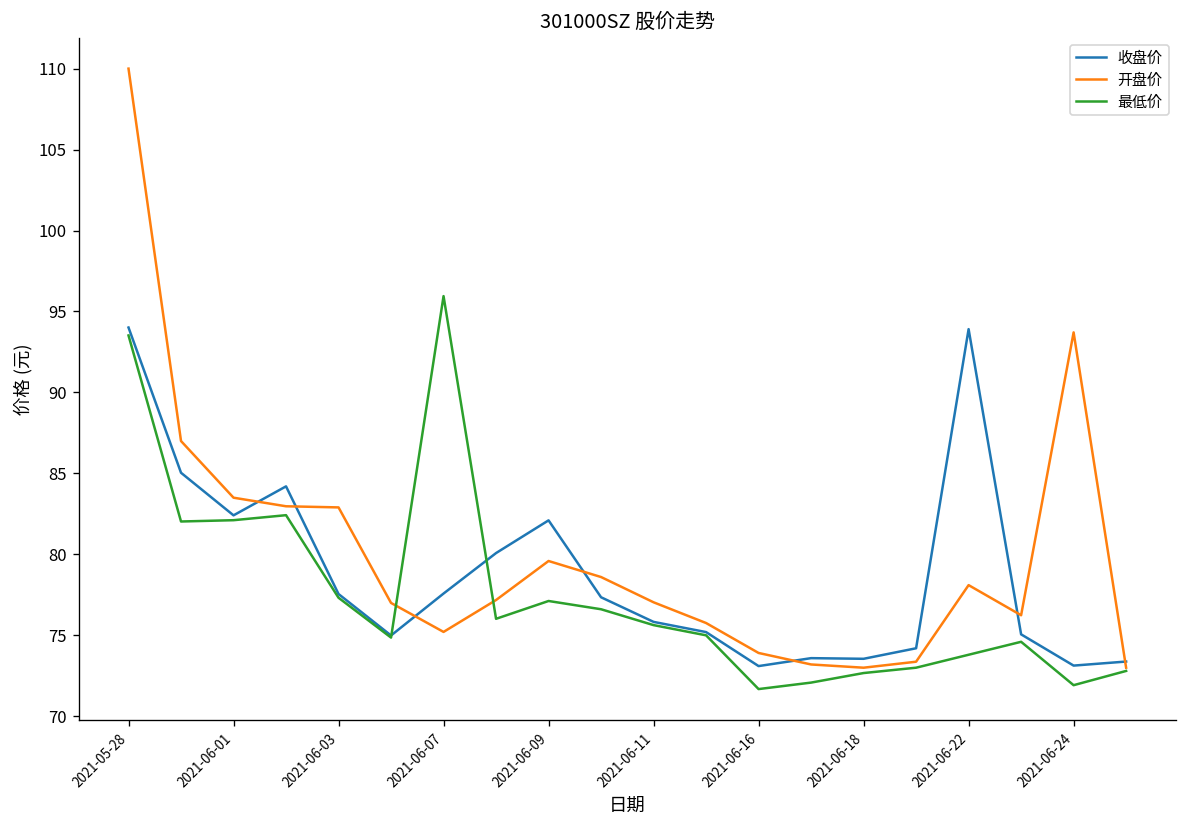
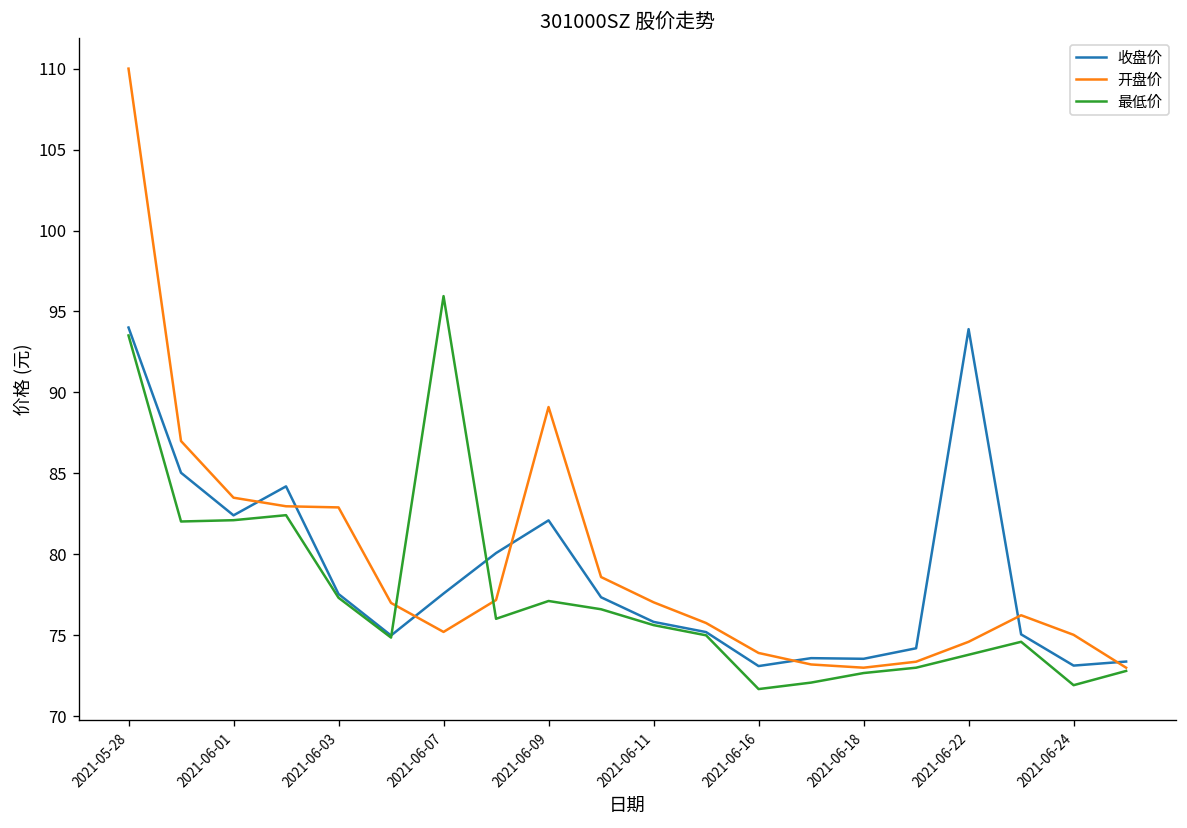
  {
    "收盘价": {
      "2021-05-28": 94.0,
      "2021-06-01": 82.4,
      "2021-06-03": 77.6,
      "2021-06-07": 77.6,
      "2021-06-09": 82.1,
      "2021-06-11": 75.8,
      "2021-06-16": 73.1,
      "2021-06-18": 73.6,
      "2021-06-22": 93.9,
      "2021-06-24": 73.1
    },
    "开盘价": {
      "2021-05-28": 110.0,
      "2021-06-01": 83.5,
      "2021-06-03": 82.9,
      "2021-06-07": 75.2,
-     "2021-06-09": 79.6,
+     "2021-06-09": 89.1,
      "2021-06-11": 77.0,
      "2021-06-16": 73.9,
      "2021-06-18": 73.0,
-     "2021-06-22": 78.1,
-     "2021-06-24": 93.7
+     "2021-06-22": 74.6,
+     "2021-06-24": 75.0
    },
    "最低价": {
      "2021-05-28": 93.5,
      "2021-06-01": 82.1,
      "2021-06-03": 77.3,
      "2021-06-07": 96.0,
      "2021-06-09": 77.1,
      "2021-06-11": 75.6,
      "2021-06-16": 71.7,
      "2021-06-18": 72.7,
      "2021-06-22": 73.8,
      "2021-06-24": 71.9
    }
  }
